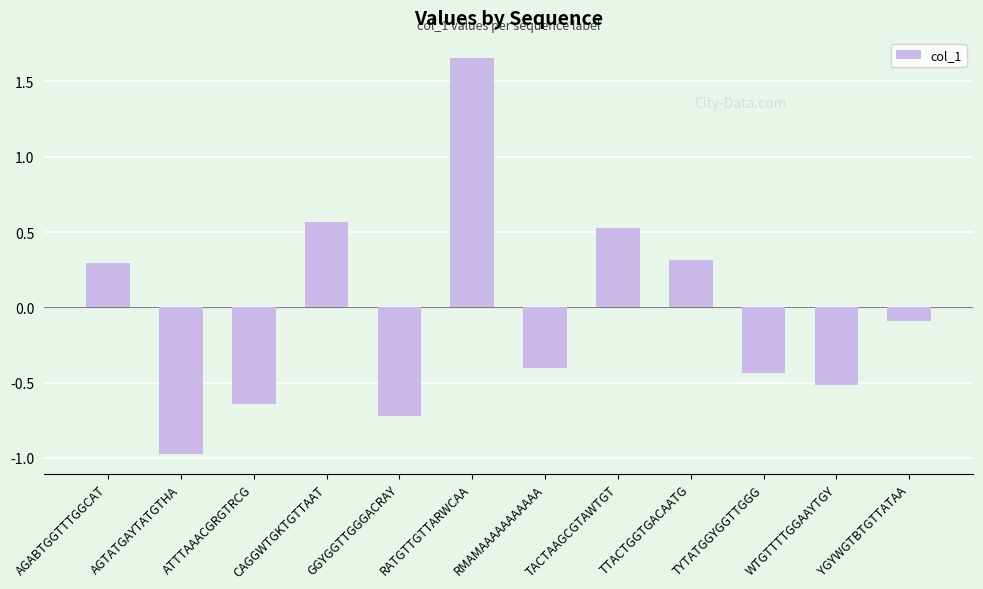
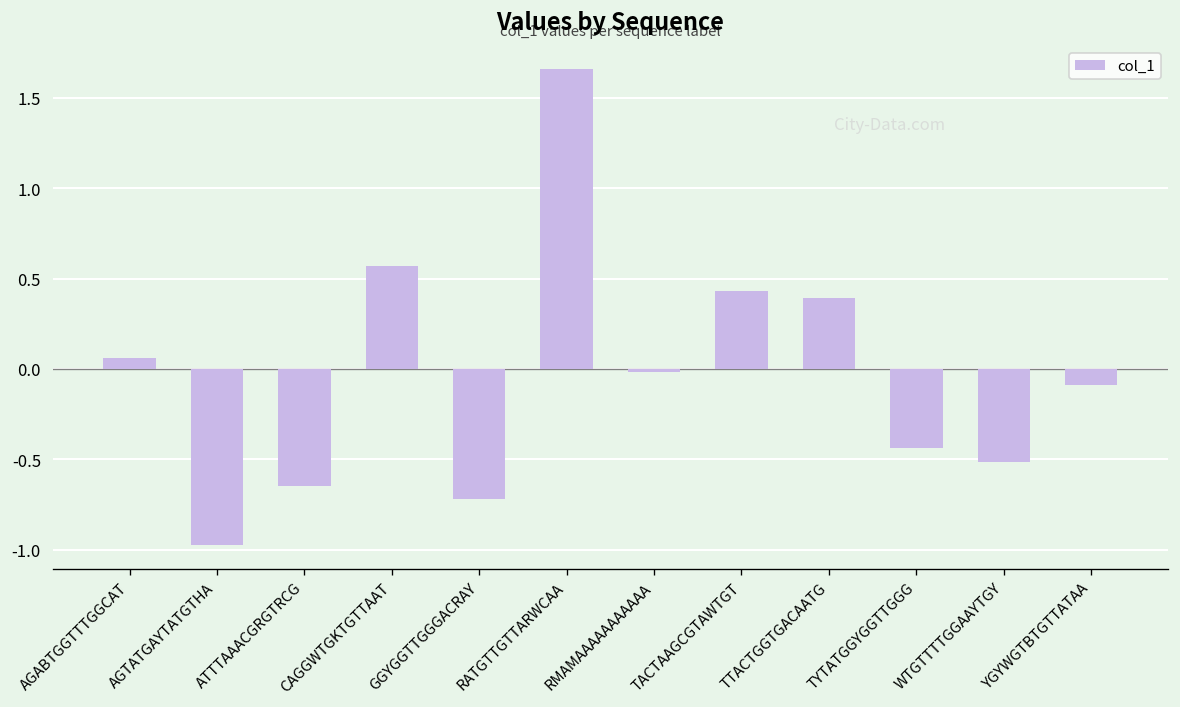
  {
-   "AGABTGGTTTGGCAT": 0.29,
+   "AGABTGGTTTGGCAT": 0.06,
    "AGTATGAYTATGTHA": -0.97,
    "ATTTAAACGRGTRCG": -0.65,
    "CAGGWTGKTGTTAAT": 0.57,
    "GGYGGTTGGGACRAY": -0.72,
    "RATGTTGTTARWCAA": 1.66,
-   "RMAMAAAAAAAAAAA": -0.40,
-   "TACTAAGCGTAWTGT": 0.53,
-   "TTACTGGTGACAATG": 0.31,
+   "RMAMAAAAAAAAAAA": -0.02,
+   "TACTAAGCGTAWTGT": 0.43,
+   "TTACTGGTGACAATG": 0.39,
    "TYTATGGYGGTTGGG": -0.44,
    "WTGTTTTGGAAYTGY": -0.51,
    "YGYWGTBTGTTATAA": -0.09
  }
